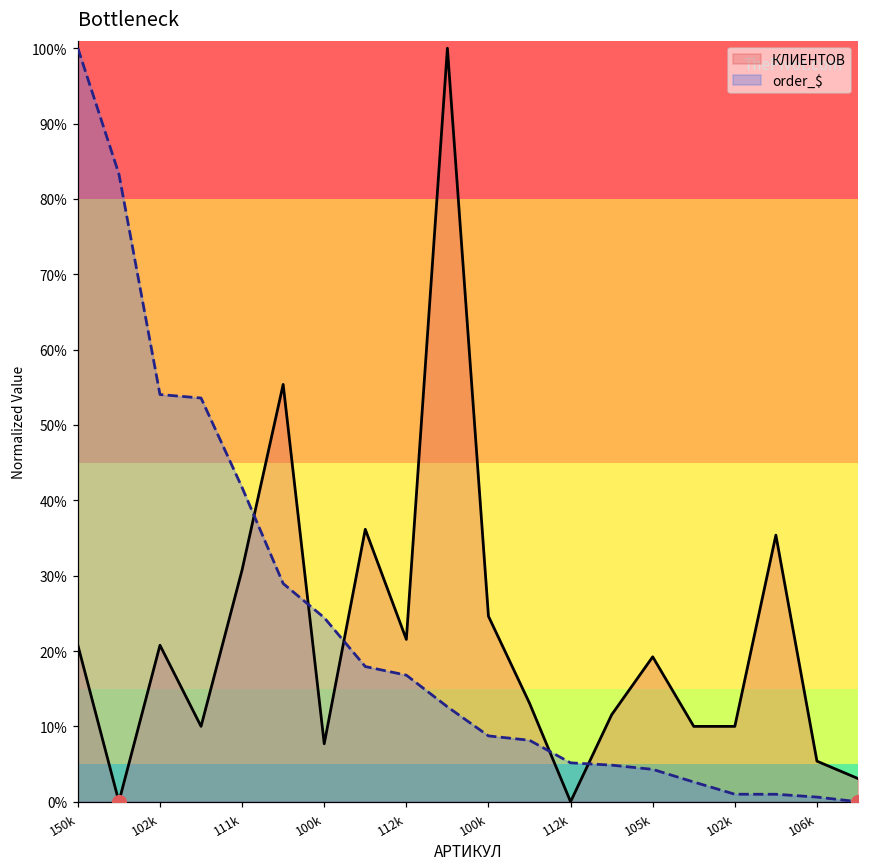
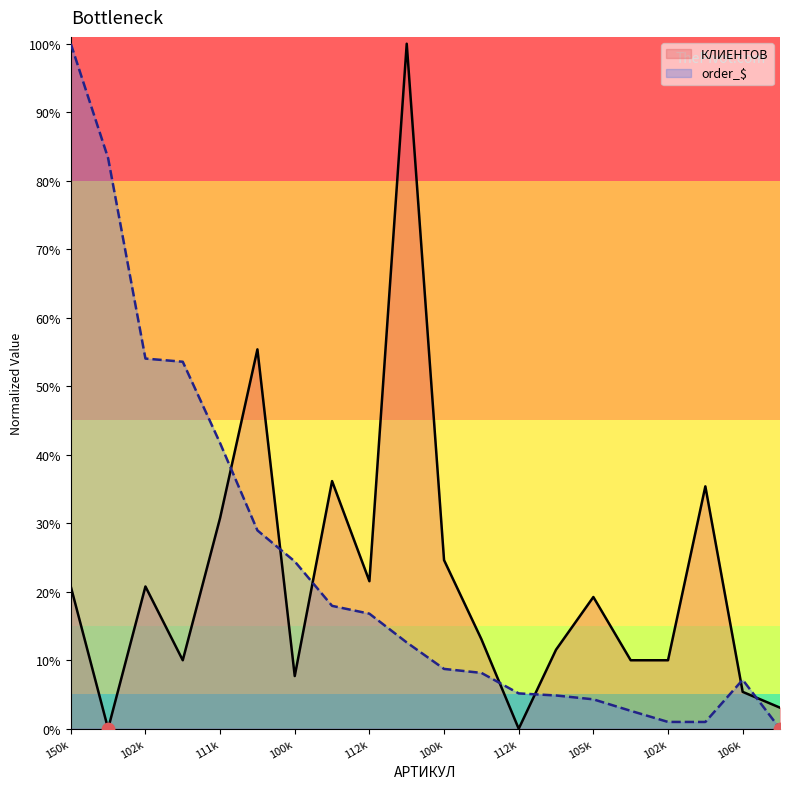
  {
    "order_$": {
      "150k": "100%",
      "111k": "42%",
      "105k": "4%",
-     "106k": "1%"
+     "106k": "7%"
    }
  }
